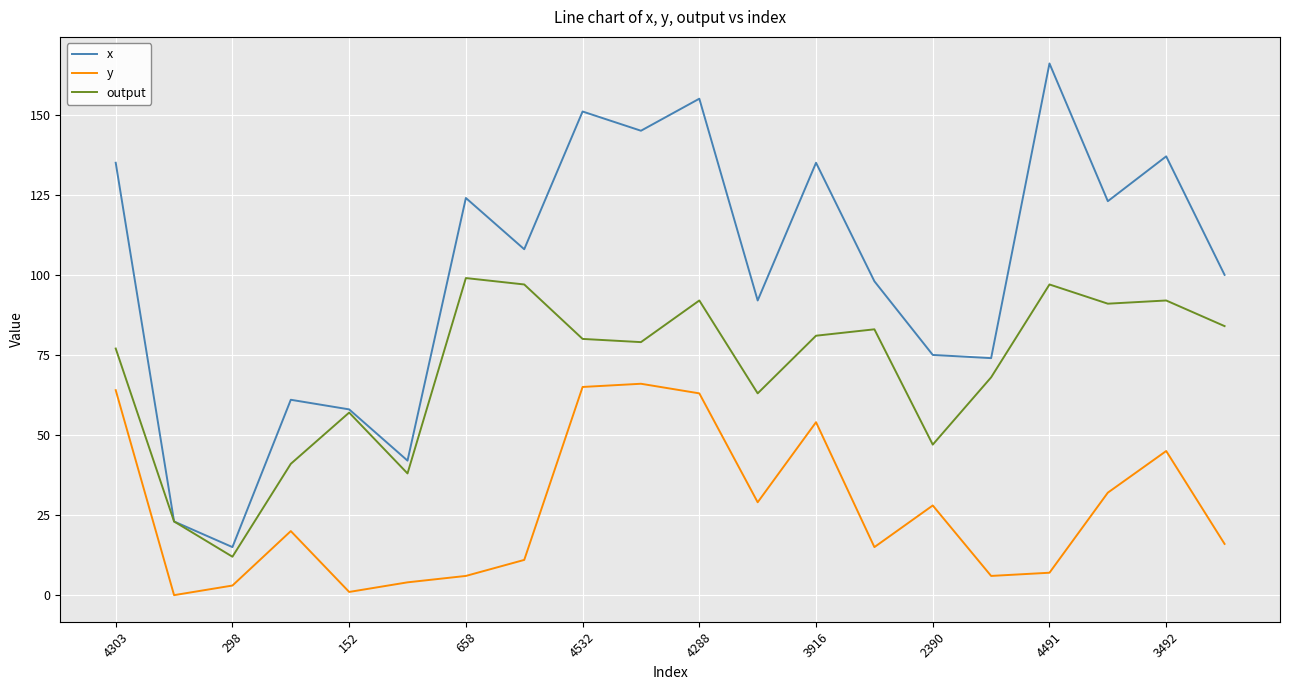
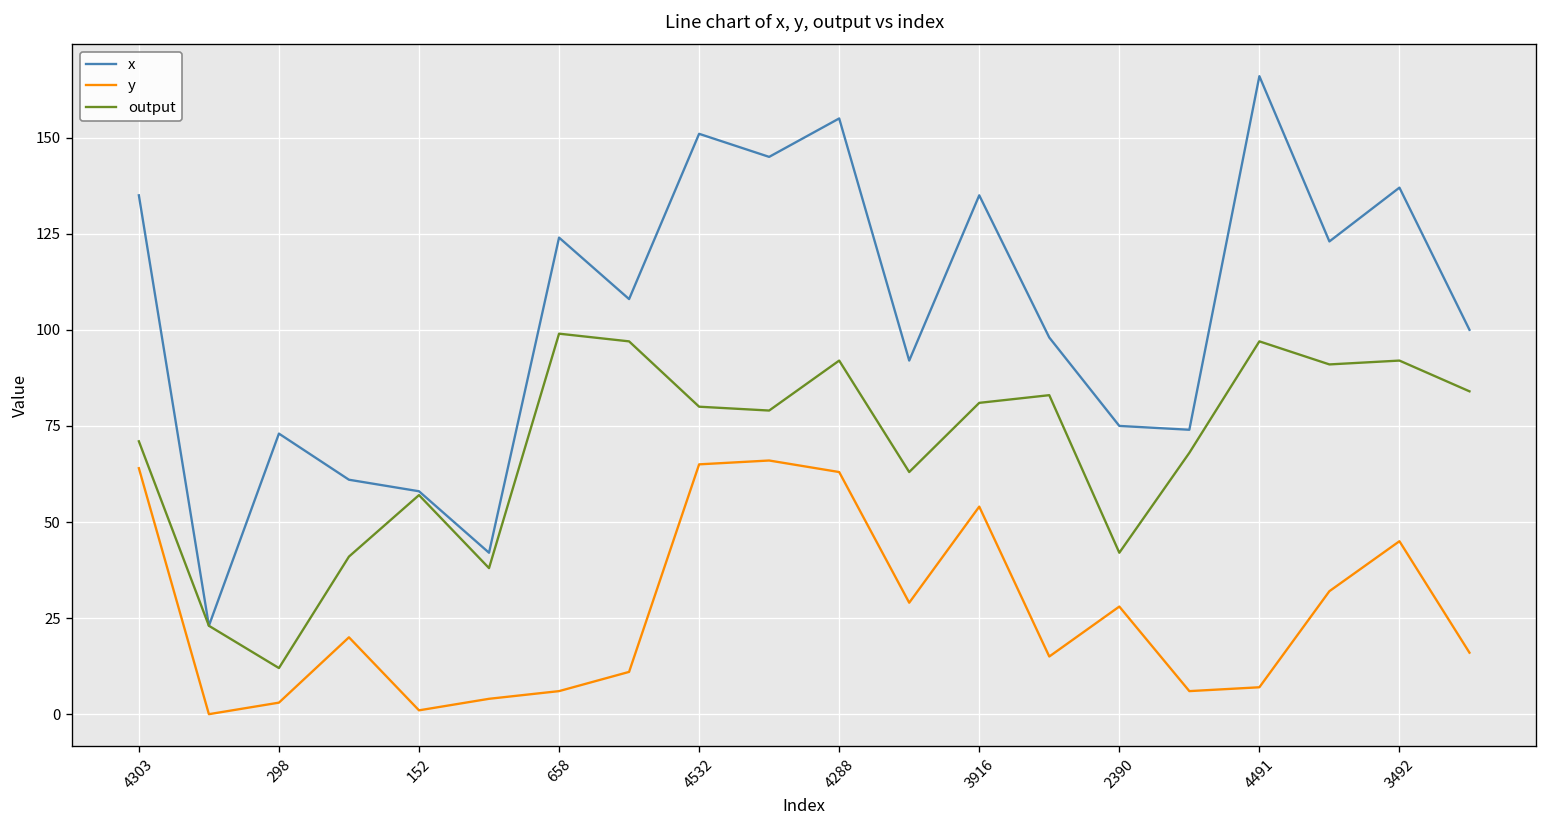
  {
    "x": {
      "4303": 135,
-     "298": 15,
+     "298": 73,
      "152": 58,
      "658": 124,
      "4532": 151,
      "4288": 155,
      "3916": 135,
      "2390": 75,
      "4491": 166,
      "3492": 137
    },
    "y": {
      "4303": 64,
      "298": 3,
      "152": 1,
      "658": 6,
      "4532": 65,
      "4288": 63,
      "3916": 54,
      "2390": 28,
      "4491": 7,
      "3492": 45
    },
    "output": {
-     "4303": 77,
+     "4303": 71,
      "298": 12,
      "152": 57,
      "658": 99,
      "4532": 80,
      "4288": 92,
      "3916": 81,
-     "2390": 47,
+     "2390": 42,
      "4491": 97,
      "3492": 92
    }
  }
